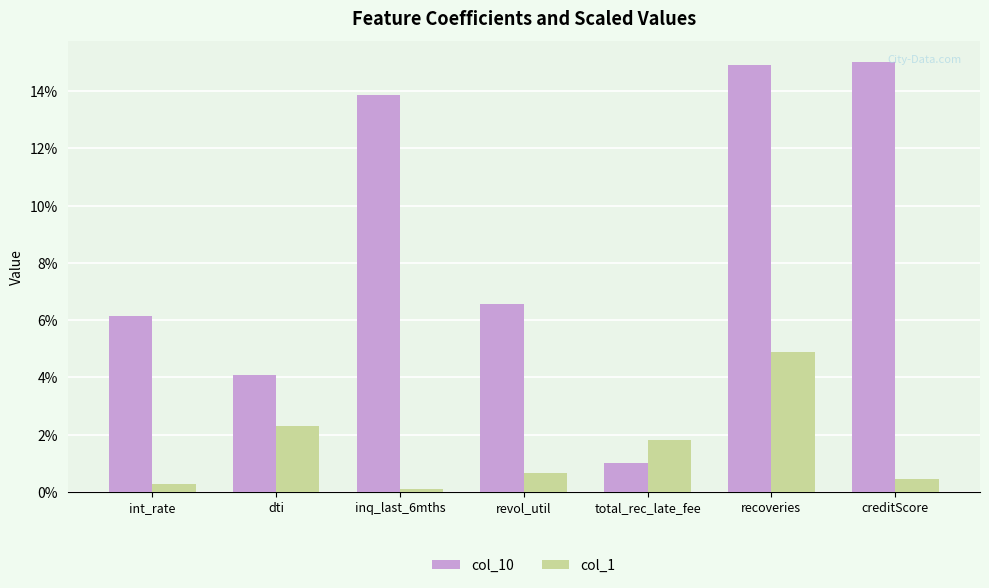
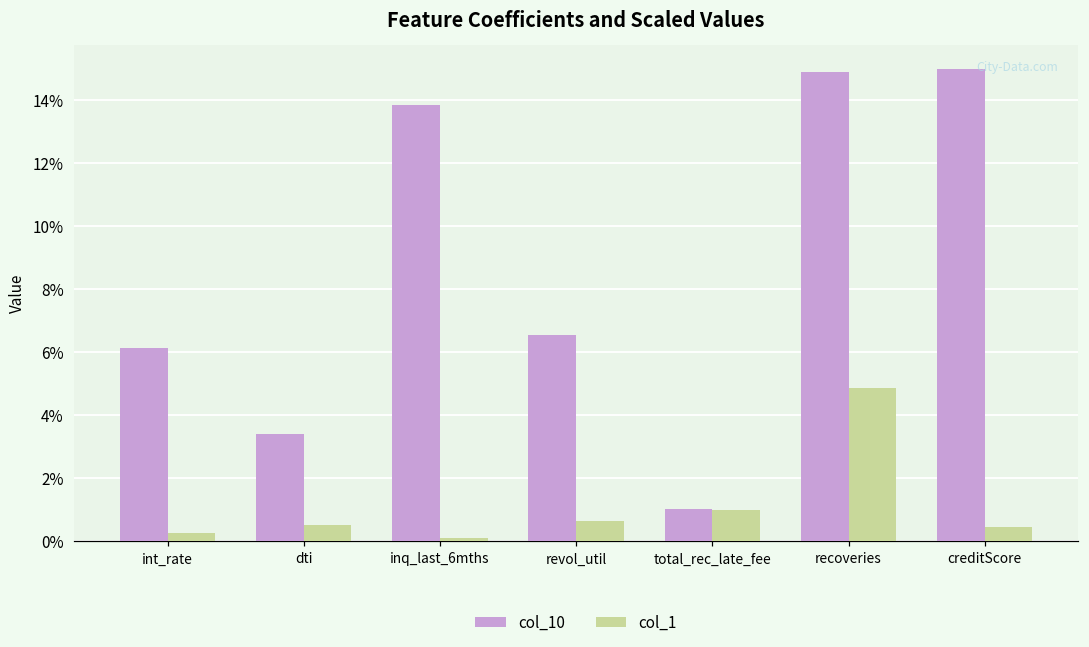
  {
    "col_10": {
      "int_rate": "6.1%",
-     "dti": "4.1%",
+     "dti": "3.4%",
      "inq_last_6mths": "13.9%",
      "revol_util": "6.6%",
      "total_rec_late_fee": "1.0%",
      "recoveries": "14.9%",
      "creditScore": "15.0%"
    },
    "col_1": {
      "int_rate": "0.3%",
-     "dti": "2.3%",
+     "dti": "0.5%",
      "inq_last_6mths": "0.1%",
      "revol_util": "0.7%",
-     "total_rec_late_fee": "1.8%",
+     "total_rec_late_fee": "1.0%",
      "recoveries": "4.9%",
      "creditScore": "0.4%"
    }
  }
